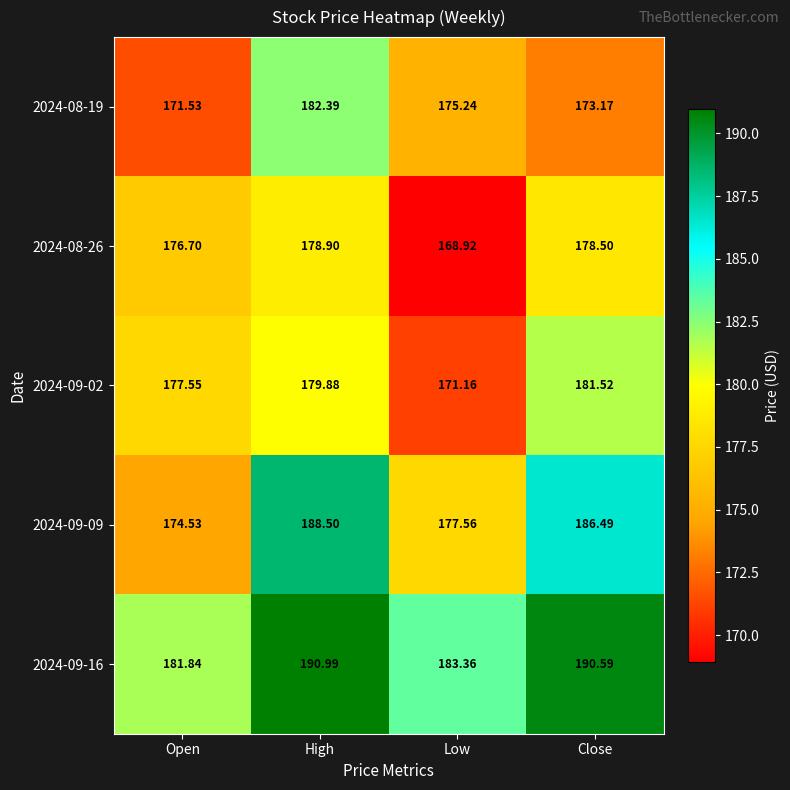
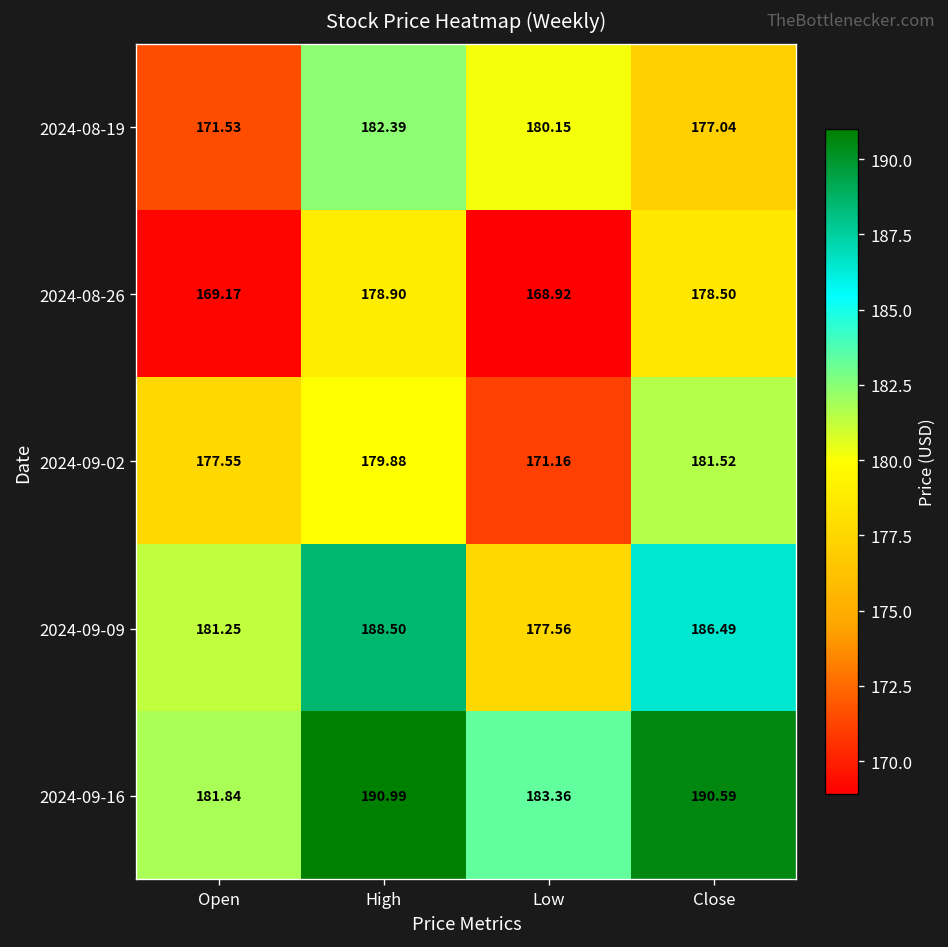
  {
    "2024-08-19": {
      "Open": 171.53,
      "High": 182.39,
-     "Low": 175.24,
-     "Close": 173.17
+     "Low": 180.15,
+     "Close": 177.04
    },
    "2024-08-26": {
-     "Open": 176.70,
+     "Open": 169.17,
      "High": 178.90,
      "Low": 168.92,
      "Close": 178.50
    },
    "2024-09-02": {
      "Open": 177.55,
      "High": 179.88,
      "Low": 171.16,
      "Close": 181.52
    },
    "2024-09-09": {
-     "Open": 174.53,
+     "Open": 181.25,
      "High": 188.50,
      "Low": 177.56,
      "Close": 186.49
    },
    "2024-09-16": {
      "Open": 181.84,
      "High": 190.99,
      "Low": 183.36,
      "Close": 190.59
    }
  }
